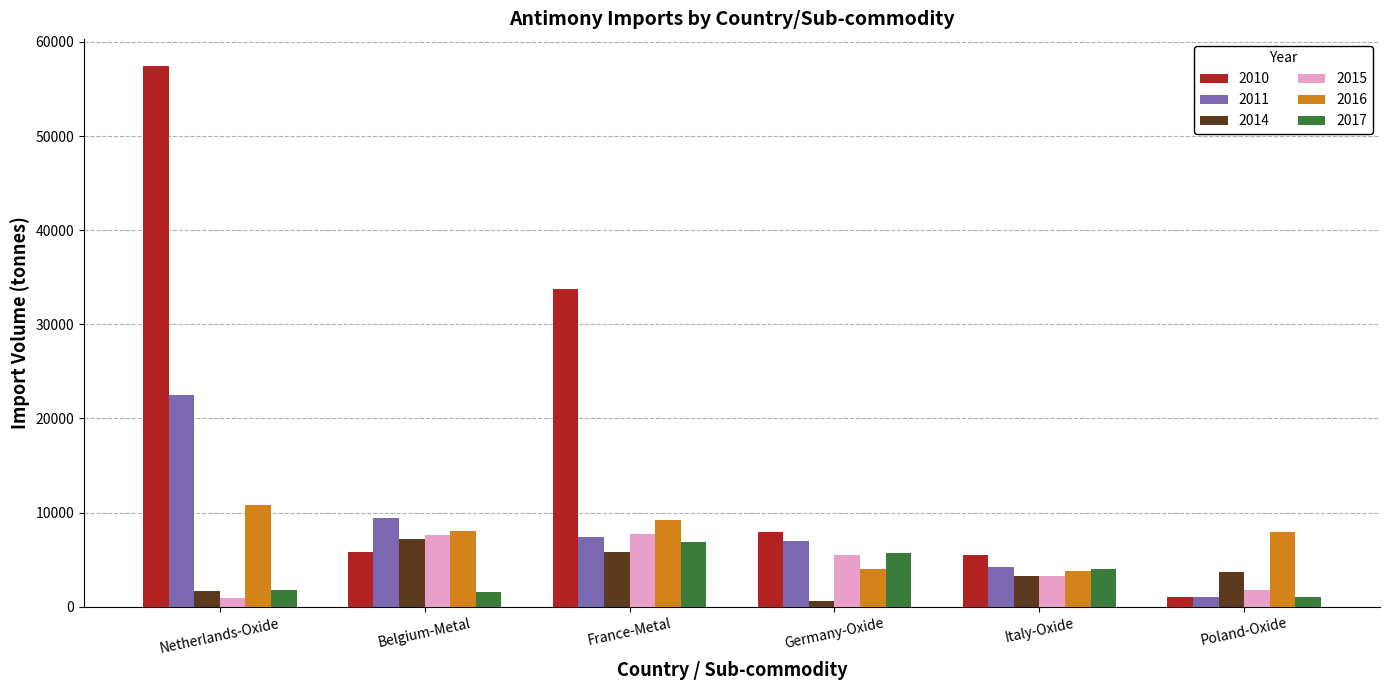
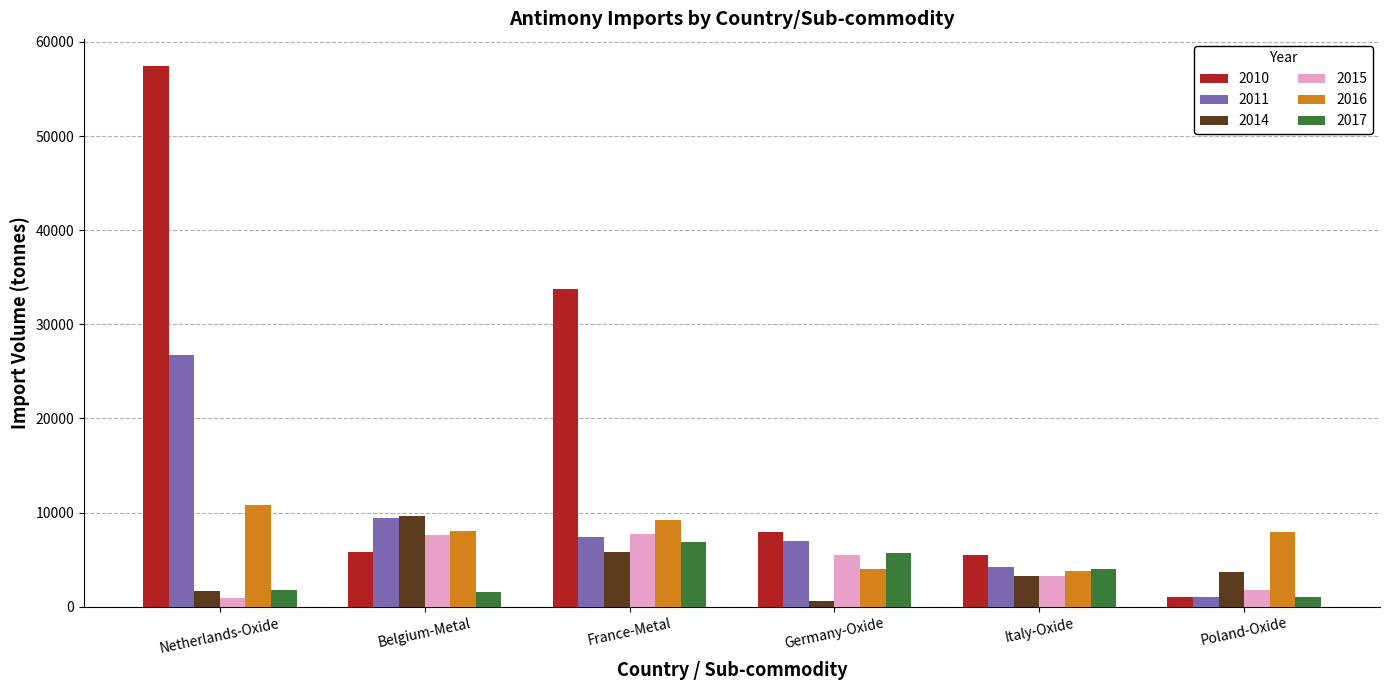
  {
    "2010": {
      "Netherlands-Oxide": 57000,
      "Belgium-Metal": 6000,
      "France-Metal": 34000,
      "Germany-Oxide": 8000,
      "Italy-Oxide": 5000,
      "Poland-Oxide": 1000
    },
    "2011": {
-     "Netherlands-Oxide": 22000,
+     "Netherlands-Oxide": 27000,
      "Belgium-Metal": 9000,
      "France-Metal": 7000,
      "Germany-Oxide": 7000,
      "Italy-Oxide": 4000,
      "Poland-Oxide": 1000
    },
    "2014": {
      "Netherlands-Oxide": 2000,
-     "Belgium-Metal": 7000,
+     "Belgium-Metal": 10000,
      "France-Metal": 6000,
      "Germany-Oxide": 1000,
      "Italy-Oxide": 3000,
      "Poland-Oxide": 4000
    },
    "2015": {
      "Netherlands-Oxide": 1000,
      "Belgium-Metal": 8000,
      "France-Metal": 8000,
      "Germany-Oxide": 5000,
      "Italy-Oxide": 3000,
      "Poland-Oxide": 2000
    },
    "2016": {
      "Netherlands-Oxide": 11000,
      "Belgium-Metal": 8000,
      "France-Metal": 9000,
      "Germany-Oxide": 4000,
      "Italy-Oxide": 4000,
      "Poland-Oxide": 8000
    },
    "2017": {
      "Netherlands-Oxide": 2000,
      "Belgium-Metal": 2000,
      "France-Metal": 7000,
      "Germany-Oxide": 6000,
      "Italy-Oxide": 4000,
      "Poland-Oxide": 1000
    }
  }
